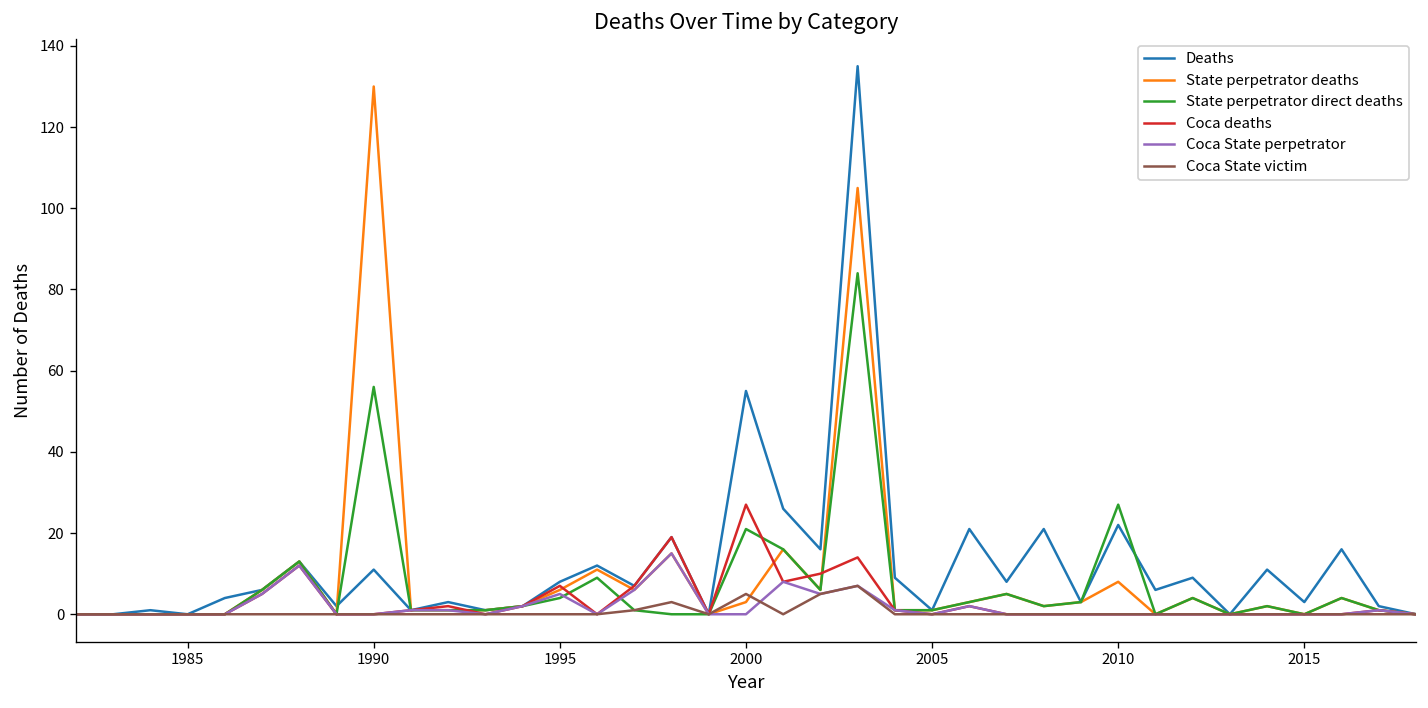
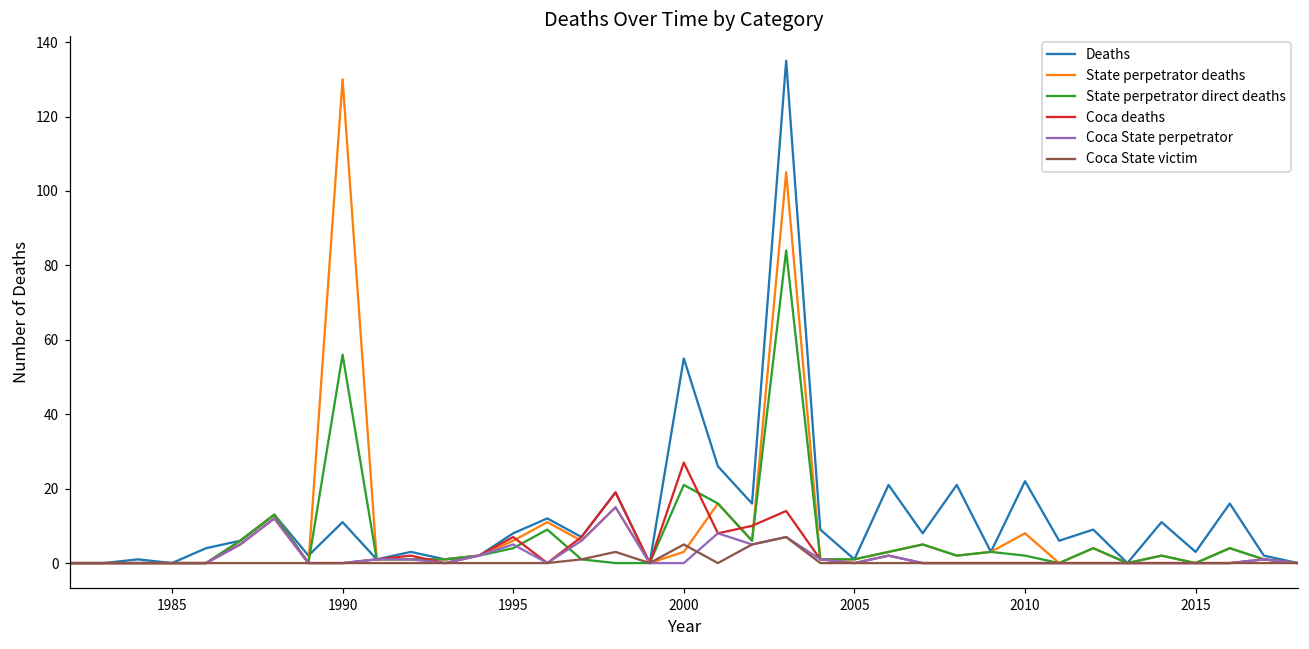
  {
    "Deaths": {
      "1990": 11,
      "1995": 8,
      "2000": 55,
      "2010": 22,
      "2015": 3
    },
    "State perpetrator deaths": {
      "1990": 130,
      "1995": 6,
      "2000": 3,
      "2010": 8
    },
    "State perpetrator direct deaths": {
      "1990": 56,
      "1995": 4,
      "2000": 21,
-     "2010": 27
+     "2010": 2
    },
    "Coca deaths": {
      "1995": 7,
      "2000": 27
    },
    "Coca State perpetrator": {
      "1995": 5,
      "2000": 0
    },
    "Coca State victim": {
      "1995": 0,
      "2000": 5
    }
  }
